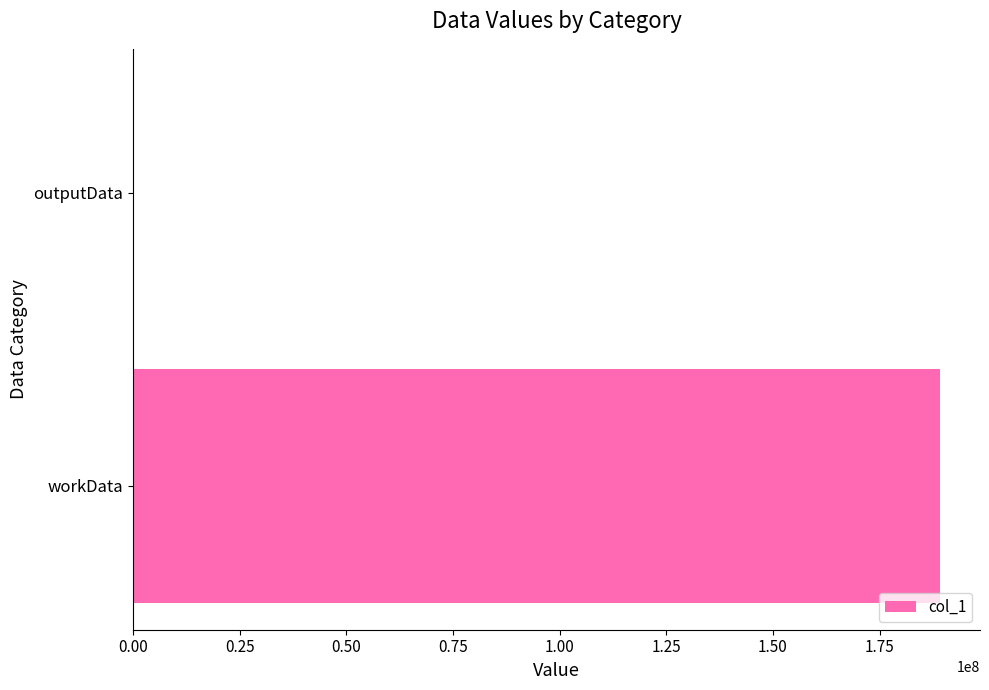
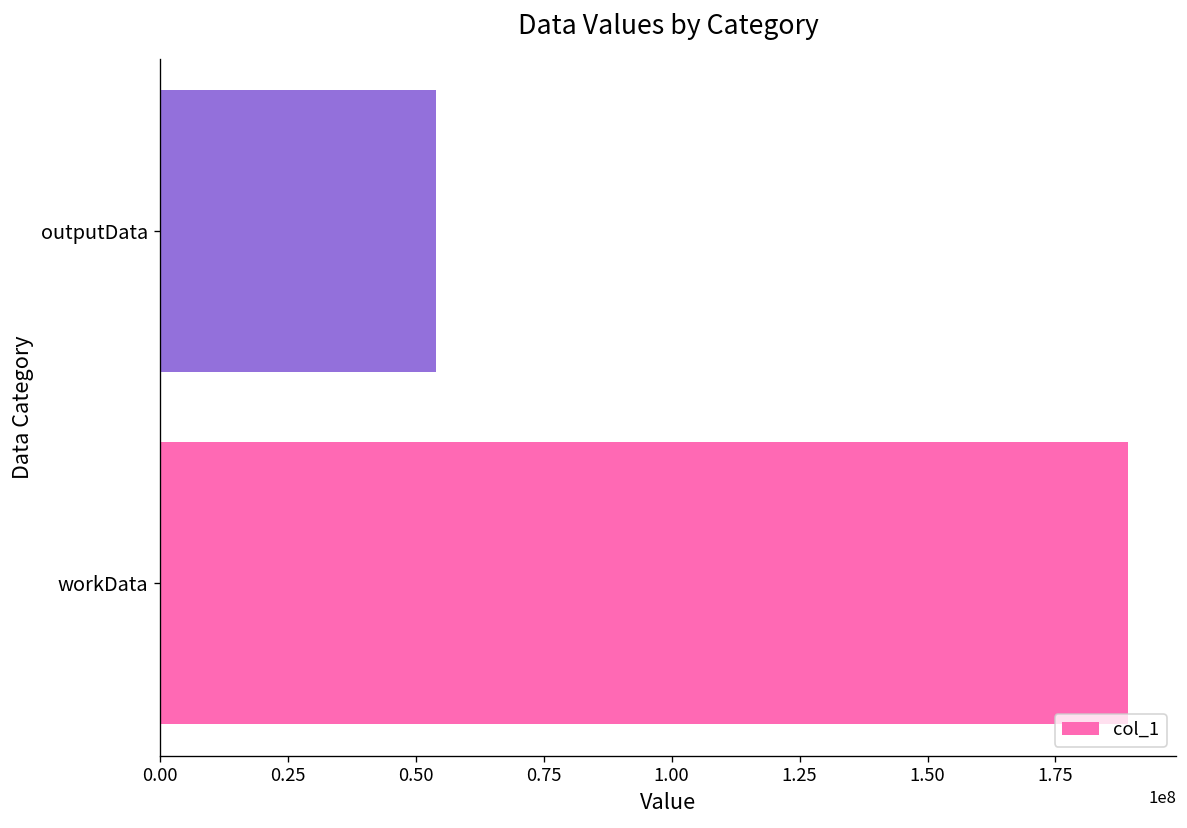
  {
-   "outputData": 0,
+   "outputData": 54000000,
    "workData": 189000000
  }
